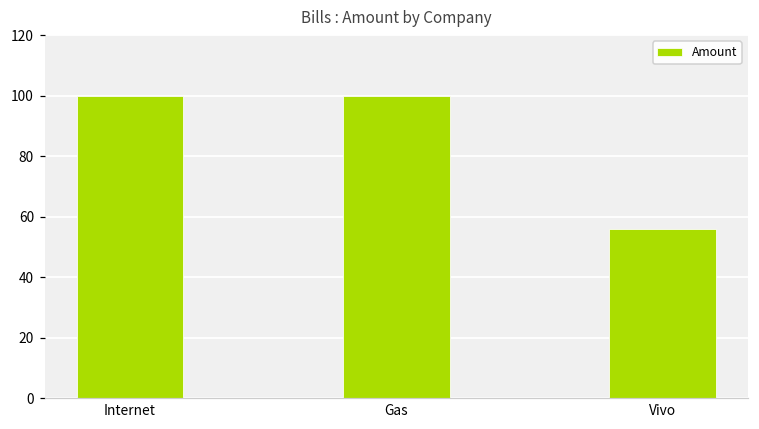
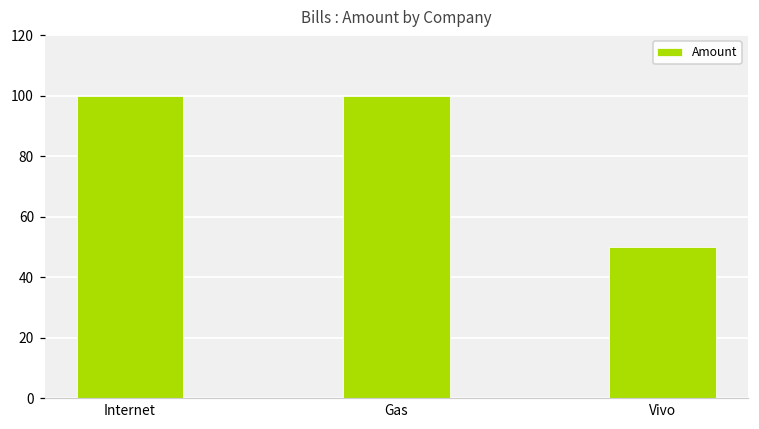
  {
    "Internet": 100,
    "Gas": 100,
-   "Vivo": 56
+   "Vivo": 50
  }
